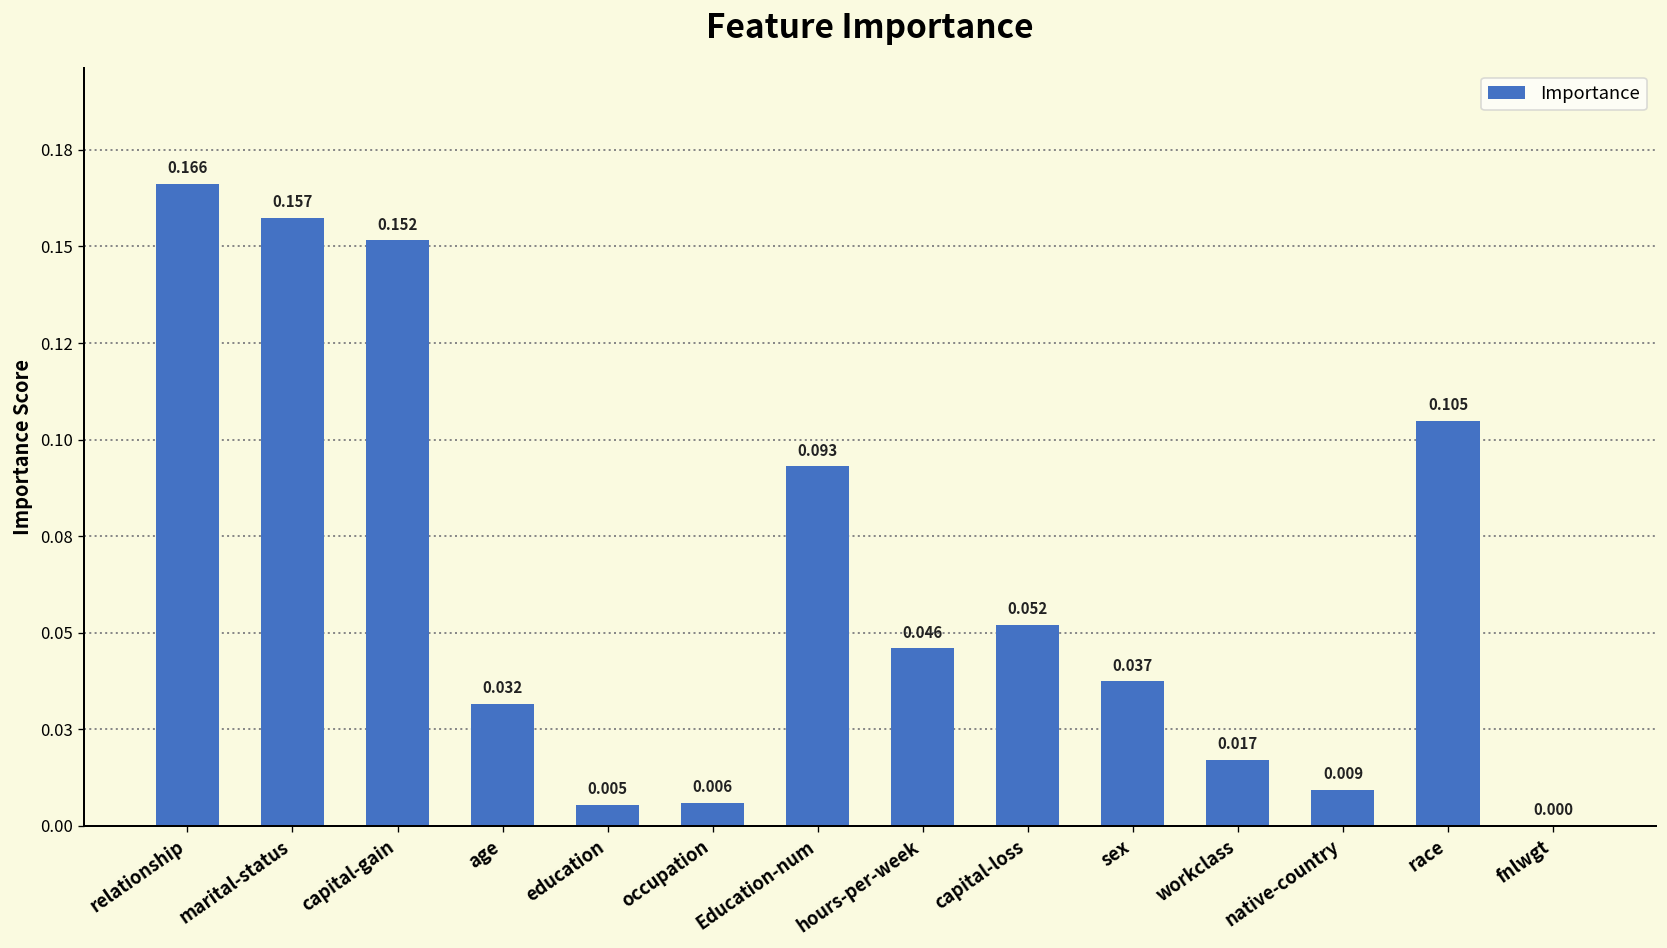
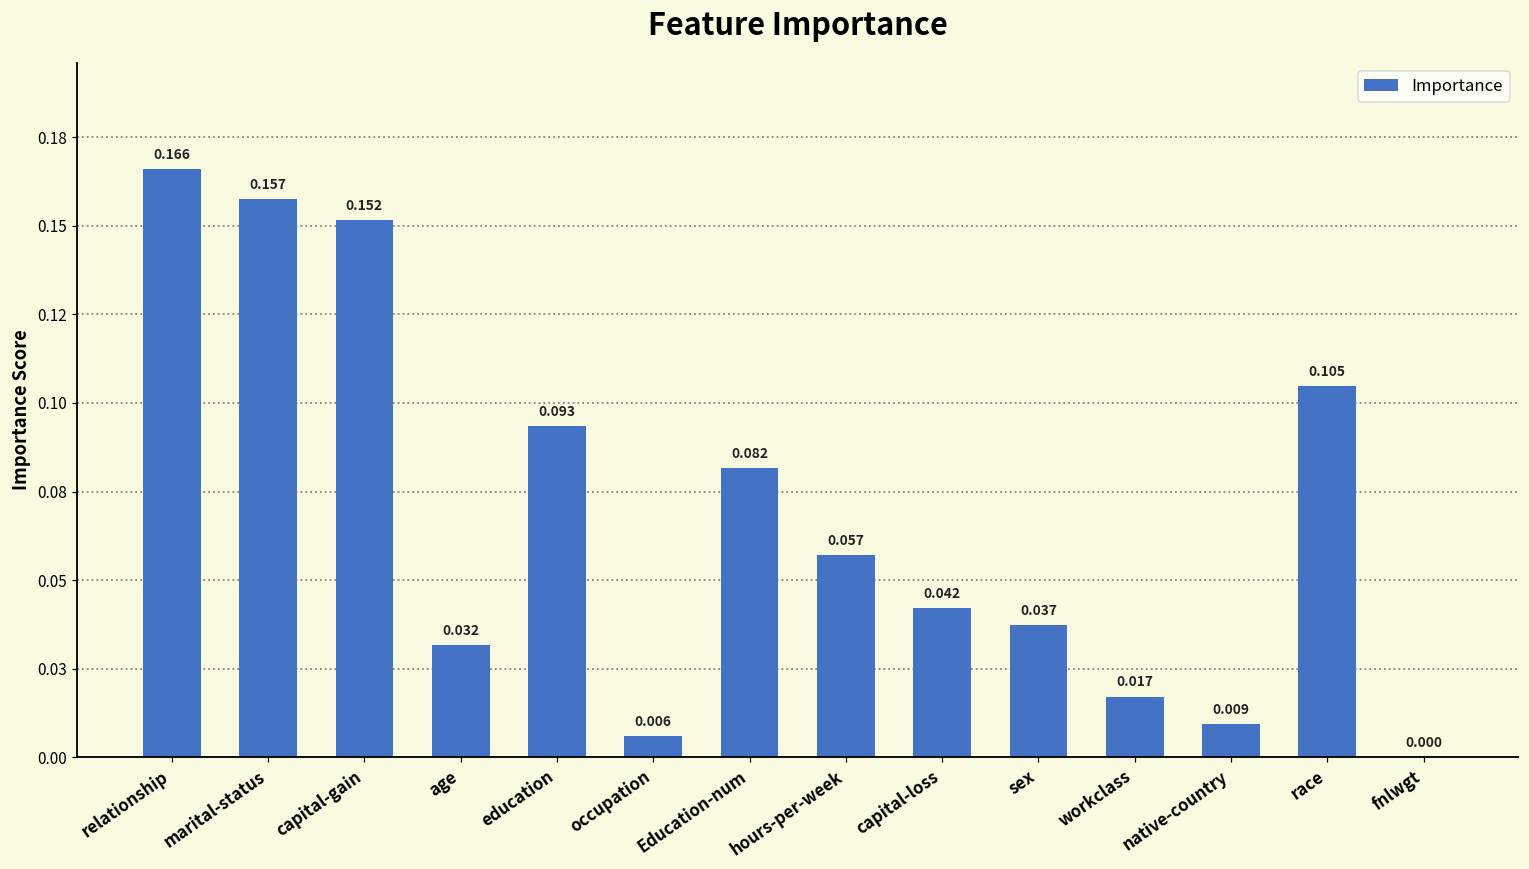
  {
    "relationship": 0.166,
    "marital-status": 0.157,
    "capital-gain": 0.152,
    "age": 0.032,
-   "education": 0.005,
+   "education": 0.093,
    "occupation": 0.006,
-   "Education-num": 0.093,
-   "hours-per-week": 0.046,
-   "capital-loss": 0.052,
+   "Education-num": 0.082,
+   "hours-per-week": 0.057,
+   "capital-loss": 0.042,
    "sex": 0.037,
    "workclass": 0.017,
    "native-country": 0.009,
    "race": 0.105,
    "fnlwgt": 0.000
  }
